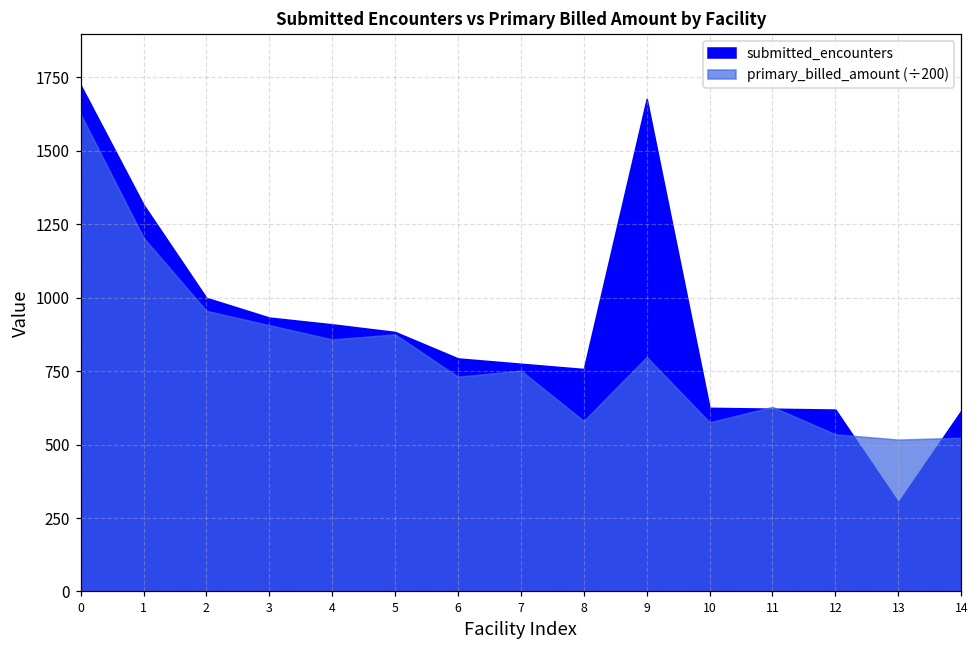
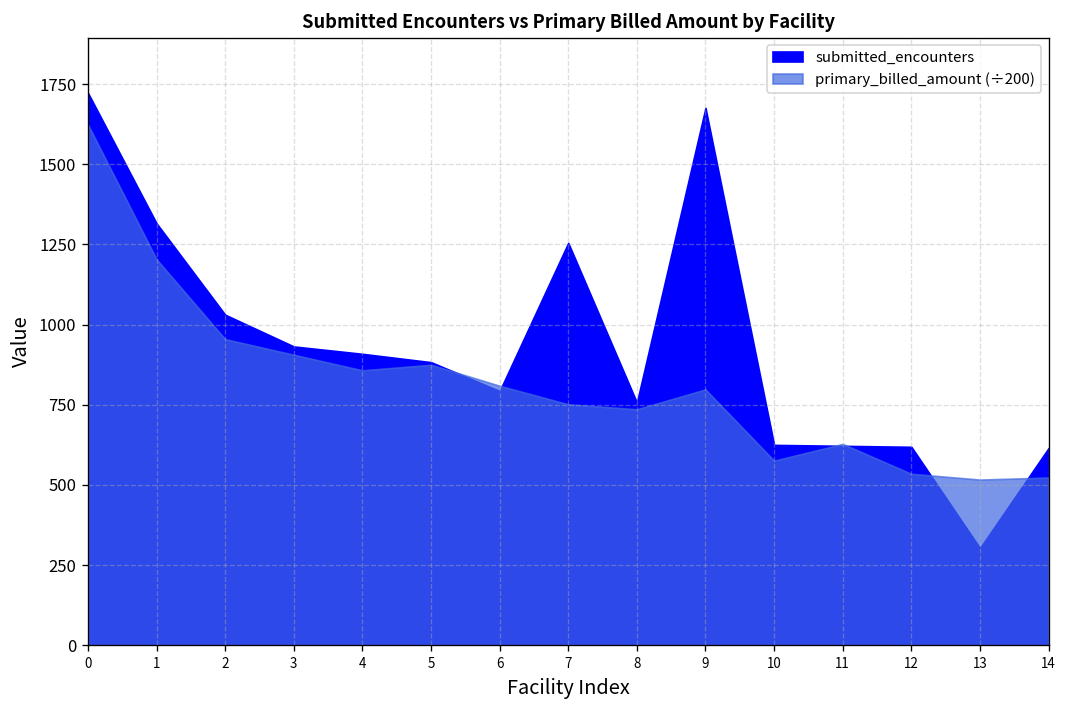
  {
    "submitted_encounters": {
      "0": 1720,
      "1": 1320,
-     "2": 1000,
+     "2": 1030,
      "3": 930,
      "4": 910,
      "6": 790,
-     "7": 780,
+     "7": 1260,
      "8": 760,
      "9": 1680,
      "10": 630,
      "12": 620,
      "13": 300,
      "14": 620
    },
    "primary_billed_amount (÷200)": {
      "0": 1620,
      "1": 1200,
      "2": 950,
      "3": 910,
      "4": 860,
-     "6": 730,
+     "6": 810,
      "7": 750,
-     "8": 580,
+     "8": 740,
      "9": 800,
      "10": 580,
      "12": 530,
      "13": 520,
      "14": 520
    }
  }
